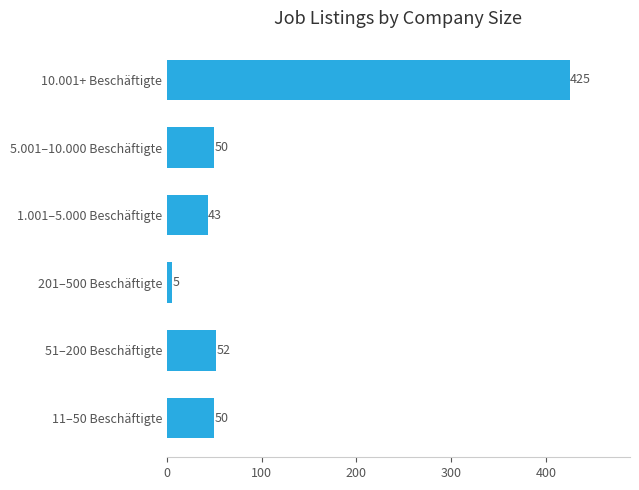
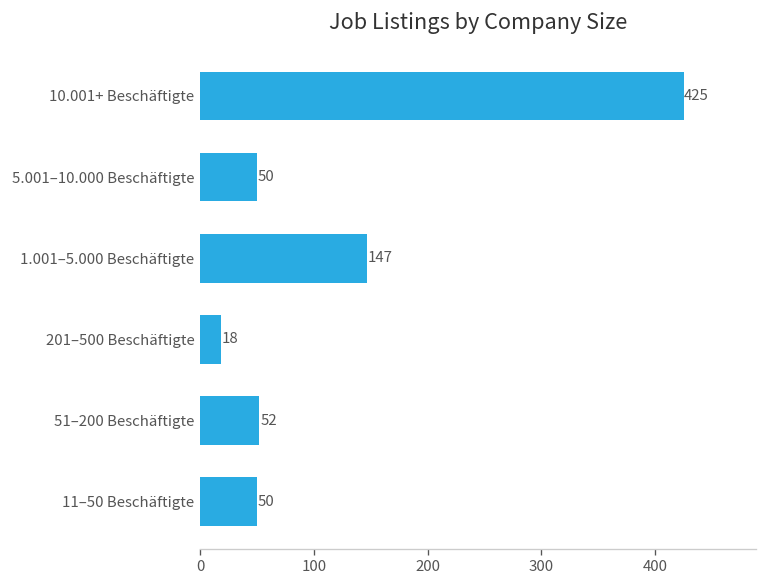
  {
    "10.001+ Beschäftigte": 425,
    "5.001–10.000 Beschäftigte": 50,
-   "1.001–5.000 Beschäftigte": 43,
-   "201–500 Beschäftigte": 5,
+   "1.001–5.000 Beschäftigte": 147,
+   "201–500 Beschäftigte": 18,
    "51–200 Beschäftigte": 52,
    "11–50 Beschäftigte": 50
  }
